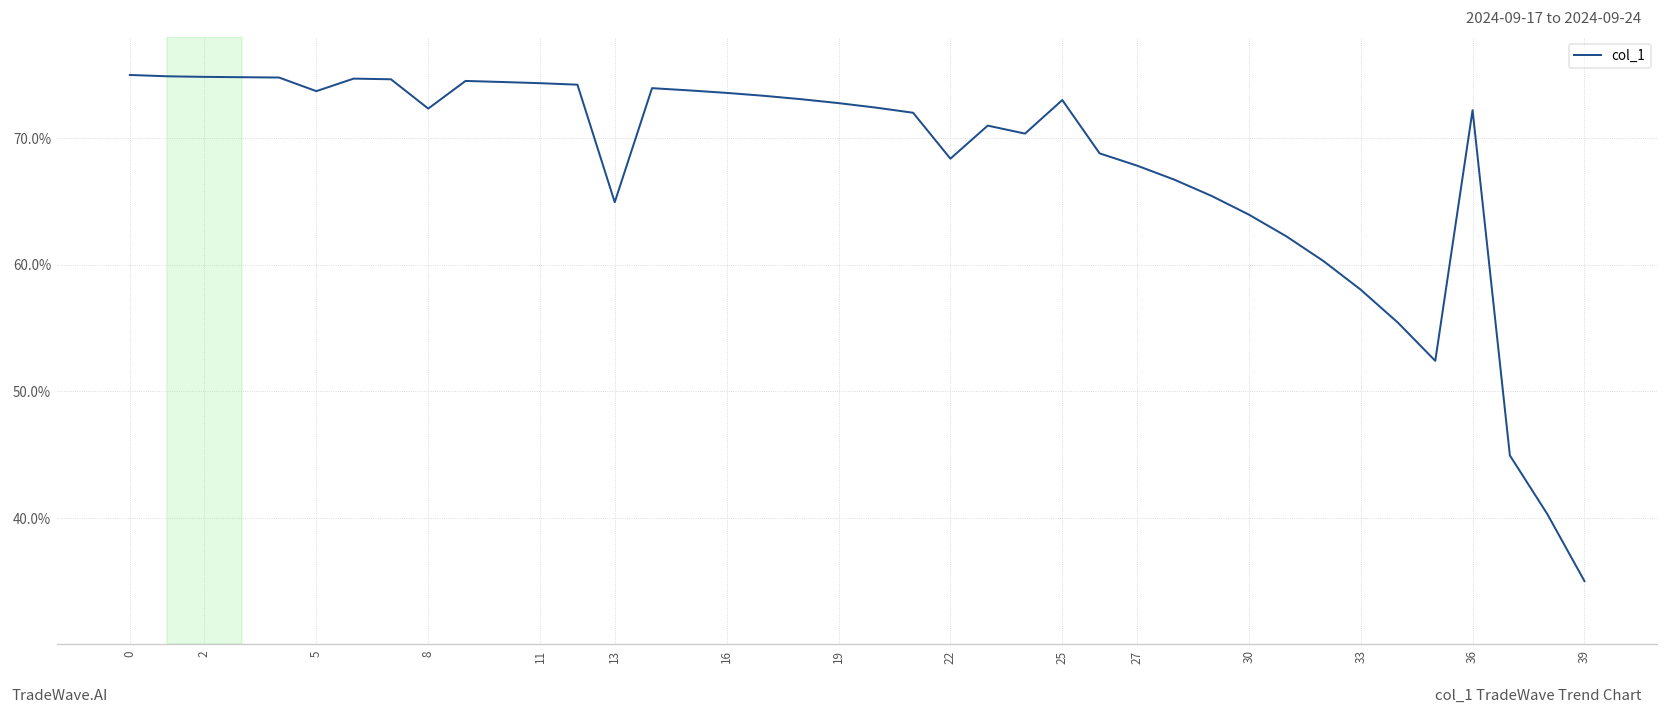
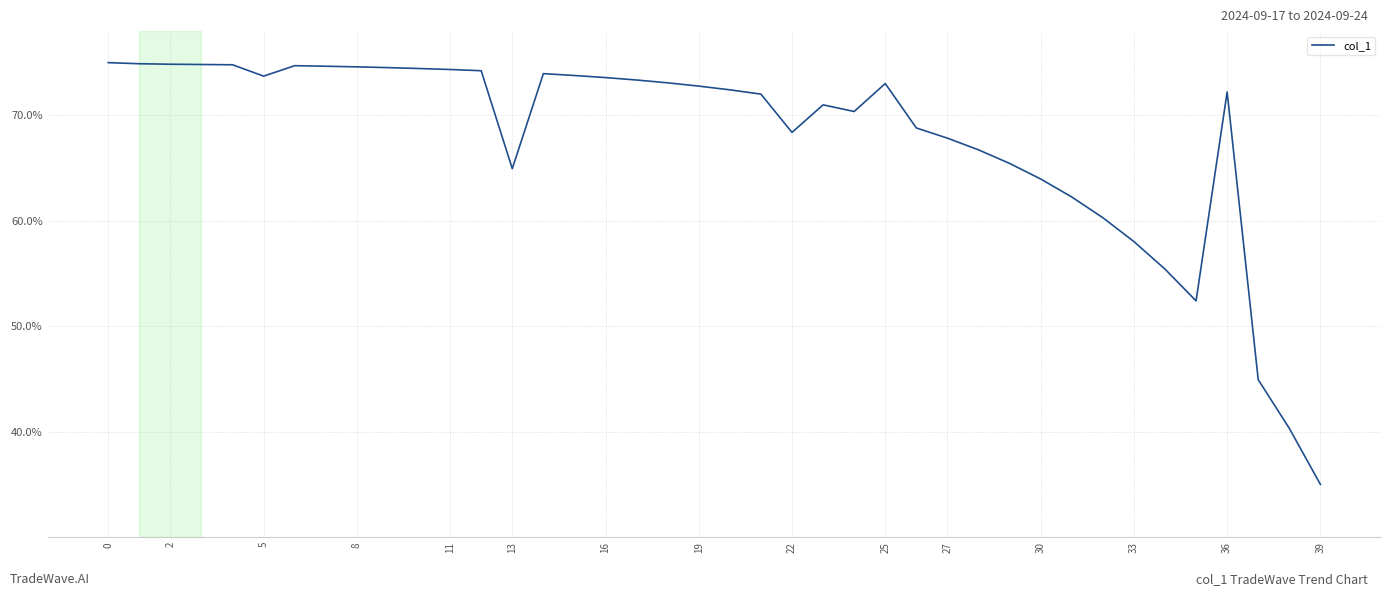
  {
    "0": "75.0%",
    "2": "74.8%",
    "5": "73.7%",
-   "8": "72.3%",
+   "8": "74.6%",
    "11": "74.4%",
    "13": "64.9%",
    "16": "73.6%",
    "19": "72.8%",
    "22": "68.4%",
    "25": "73.0%",
    "27": "67.8%",
    "30": "64.0%",
    "33": "58.0%",
    "36": "72.2%",
    "39": "35.0%"
  }
